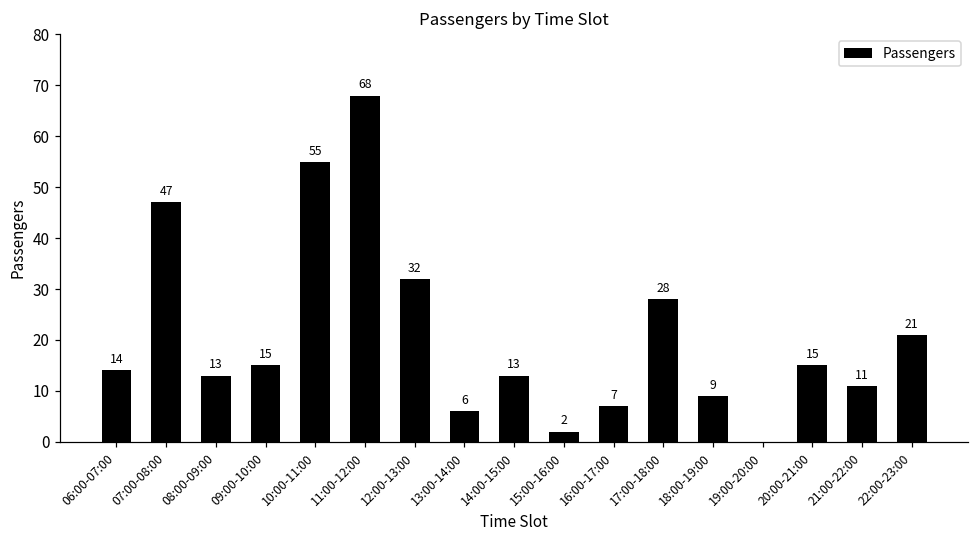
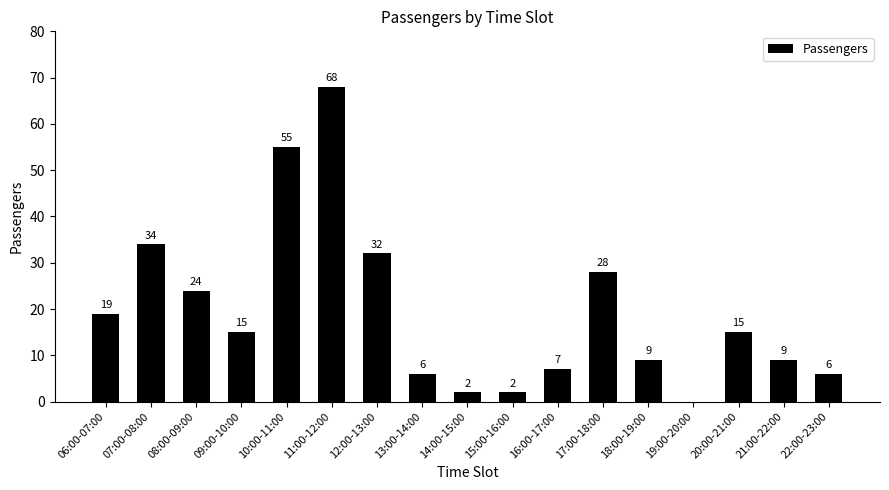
  {
-   "06:00-07:00": 14,
-   "07:00-08:00": 47,
-   "08:00-09:00": 13,
+   "06:00-07:00": 19,
+   "07:00-08:00": 34,
+   "08:00-09:00": 24,
    "09:00-10:00": 15,
    "10:00-11:00": 55,
    "11:00-12:00": 68,
    "12:00-13:00": 32,
    "13:00-14:00": 6,
-   "14:00-15:00": 13,
+   "14:00-15:00": 2,
    "15:00-16:00": 2,
    "16:00-17:00": 7,
    "17:00-18:00": 28,
    "18:00-19:00": 9,
    "20:00-21:00": 15,
-   "21:00-22:00": 11,
-   "22:00-23:00": 21
+   "21:00-22:00": 9,
+   "22:00-23:00": 6
  }
